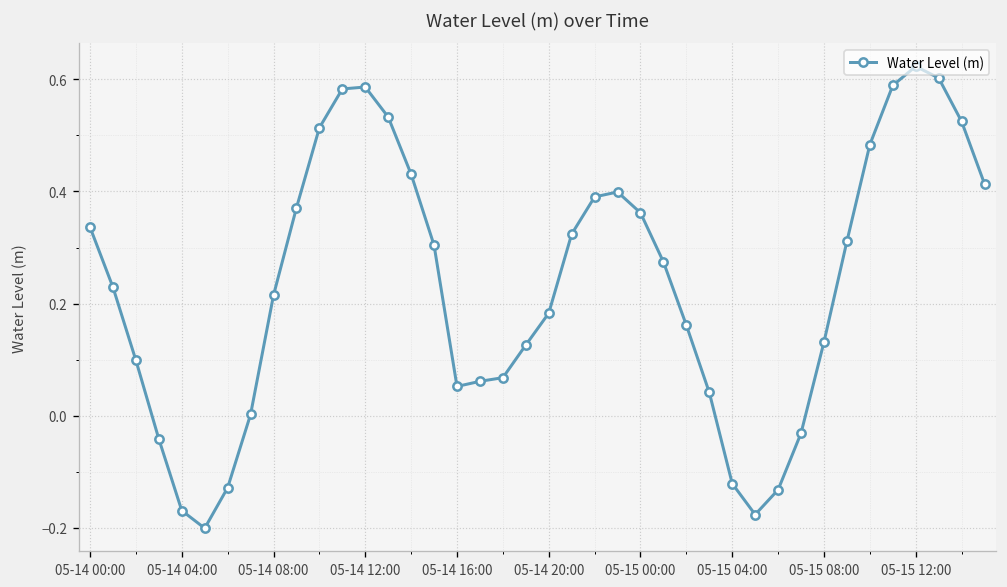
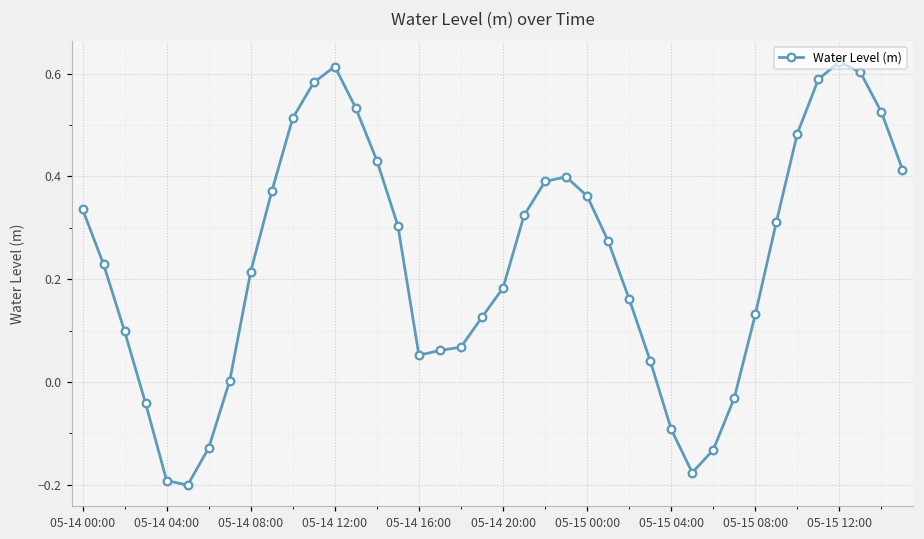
  {
    "05-14 00:00": 0.34,
-   "05-14 04:00": -0.17,
+   "05-14 04:00": -0.19,
    "05-14 08:00": 0.21,
-   "05-14 12:00": 0.59,
+   "05-14 12:00": 0.61,
    "05-14 16:00": 0.05,
    "05-14 20:00": 0.18,
    "05-15 00:00": 0.36,
-   "05-15 04:00": -0.12,
+   "05-15 04:00": -0.09,
    "05-15 08:00": 0.13
  }
